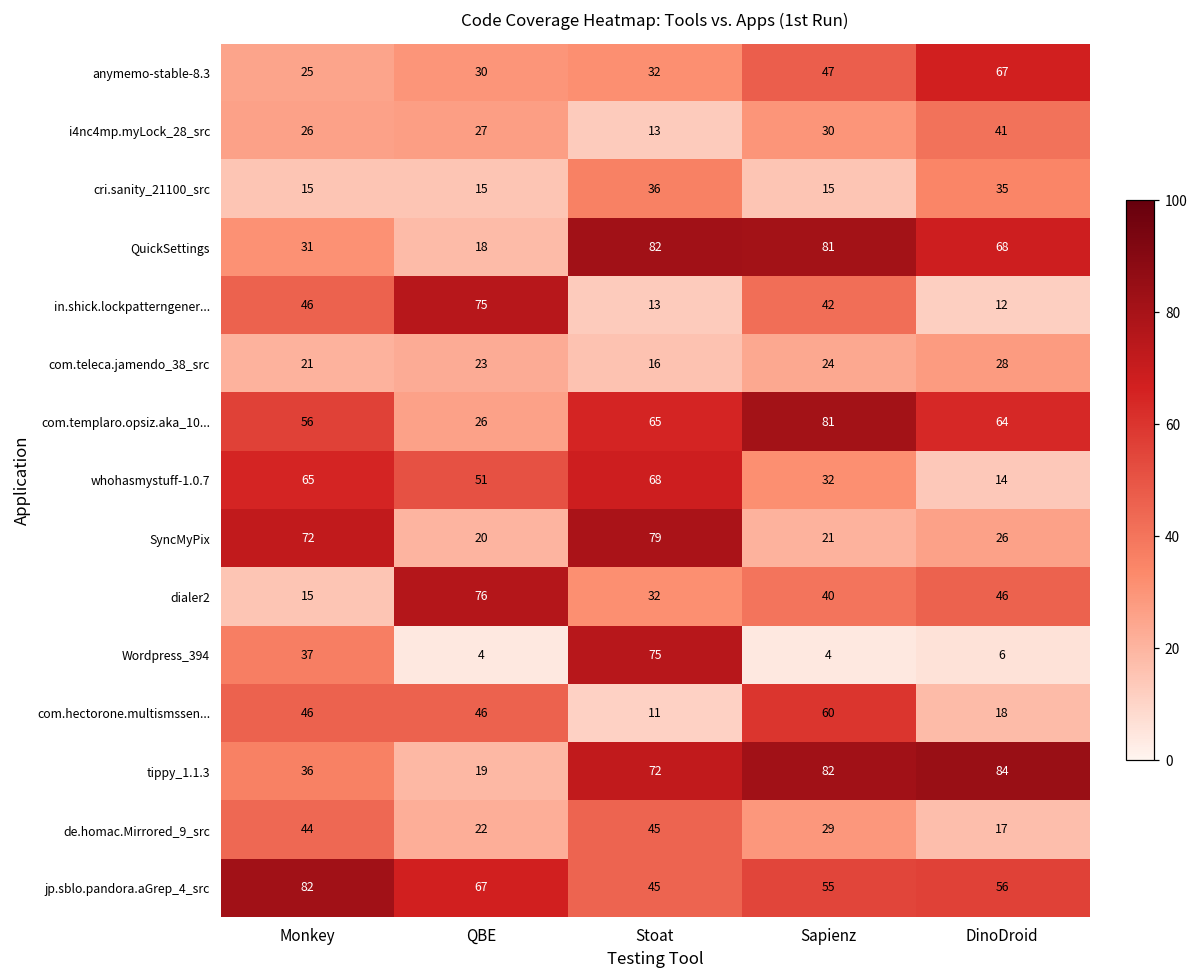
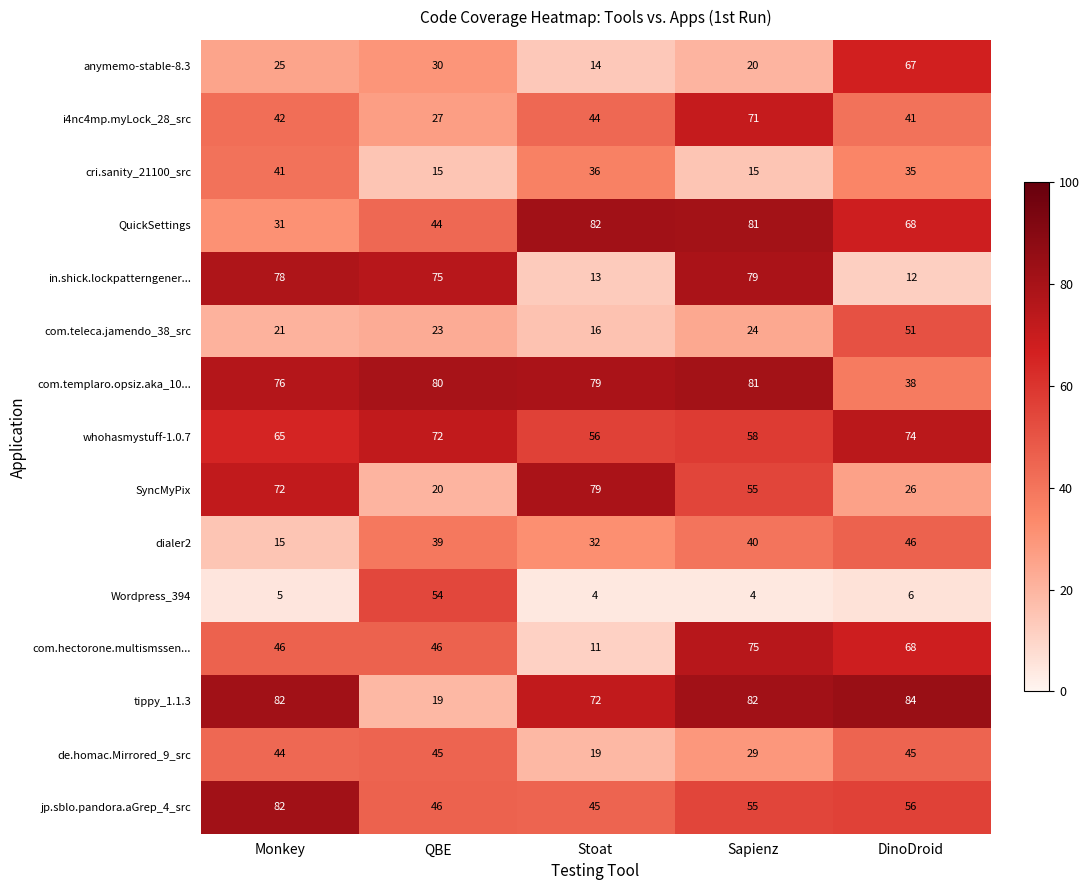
  {
    "anymemo-stable-8.3": {
      "Monkey": 25,
      "QBE": 30,
-     "Stoat": 32,
-     "Sapienz": 47,
+     "Stoat": 14,
+     "Sapienz": 20,
      "DinoDroid": 67
    },
    "i4nc4mp.myLock_28_src": {
-     "Monkey": 26,
+     "Monkey": 42,
      "QBE": 27,
-     "Stoat": 13,
-     "Sapienz": 30,
+     "Stoat": 44,
+     "Sapienz": 71,
      "DinoDroid": 41
    },
    "cri.sanity_21100_src": {
-     "Monkey": 15,
+     "Monkey": 41,
      "QBE": 15,
      "Stoat": 36,
      "Sapienz": 15,
      "DinoDroid": 35
    },
    "QuickSettings": {
      "Monkey": 31,
-     "QBE": 18,
+     "QBE": 44,
      "Stoat": 82,
      "Sapienz": 81,
      "DinoDroid": 68
    },
    "in.shick.lockpatterngener...": {
-     "Monkey": 46,
+     "Monkey": 78,
      "QBE": 75,
      "Stoat": 13,
-     "Sapienz": 42,
+     "Sapienz": 79,
      "DinoDroid": 12
    },
    "com.teleca.jamendo_38_src": {
      "Monkey": 21,
      "QBE": 23,
      "Stoat": 16,
      "Sapienz": 24,
-     "DinoDroid": 28
+     "DinoDroid": 51
    },
    "com.templaro.opsiz.aka_10...": {
-     "Monkey": 56,
-     "QBE": 26,
-     "Stoat": 65,
+     "Monkey": 76,
+     "QBE": 80,
+     "Stoat": 79,
      "Sapienz": 81,
-     "DinoDroid": 64
+     "DinoDroid": 38
    },
    "whohasmystuff-1.0.7": {
      "Monkey": 65,
-     "QBE": 51,
-     "Stoat": 68,
-     "Sapienz": 32,
-     "DinoDroid": 14
+     "QBE": 72,
+     "Stoat": 56,
+     "Sapienz": 58,
+     "DinoDroid": 74
    },
    "SyncMyPix": {
      "Monkey": 72,
      "QBE": 20,
      "Stoat": 79,
-     "Sapienz": 21,
+     "Sapienz": 55,
      "DinoDroid": 26
    },
    "dialer2": {
      "Monkey": 15,
-     "QBE": 76,
+     "QBE": 39,
      "Stoat": 32,
      "Sapienz": 40,
      "DinoDroid": 46
    },
    "Wordpress_394": {
-     "Monkey": 37,
-     "QBE": 4,
-     "Stoat": 75,
+     "Monkey": 5,
+     "QBE": 54,
+     "Stoat": 4,
      "Sapienz": 4,
      "DinoDroid": 6
    },
    "com.hectorone.multismssen...": {
      "Monkey": 46,
      "QBE": 46,
      "Stoat": 11,
-     "Sapienz": 60,
-     "DinoDroid": 18
+     "Sapienz": 75,
+     "DinoDroid": 68
    },
    "tippy_1.1.3": {
-     "Monkey": 36,
+     "Monkey": 82,
      "QBE": 19,
      "Stoat": 72,
      "Sapienz": 82,
      "DinoDroid": 84
    },
    "de.homac.Mirrored_9_src": {
      "Monkey": 44,
-     "QBE": 22,
-     "Stoat": 45,
+     "QBE": 45,
+     "Stoat": 19,
      "Sapienz": 29,
-     "DinoDroid": 17
+     "DinoDroid": 45
    },
    "jp.sblo.pandora.aGrep_4_src": {
      "Monkey": 82,
-     "QBE": 67,
+     "QBE": 46,
      "Stoat": 45,
      "Sapienz": 55,
      "DinoDroid": 56
    }
  }
